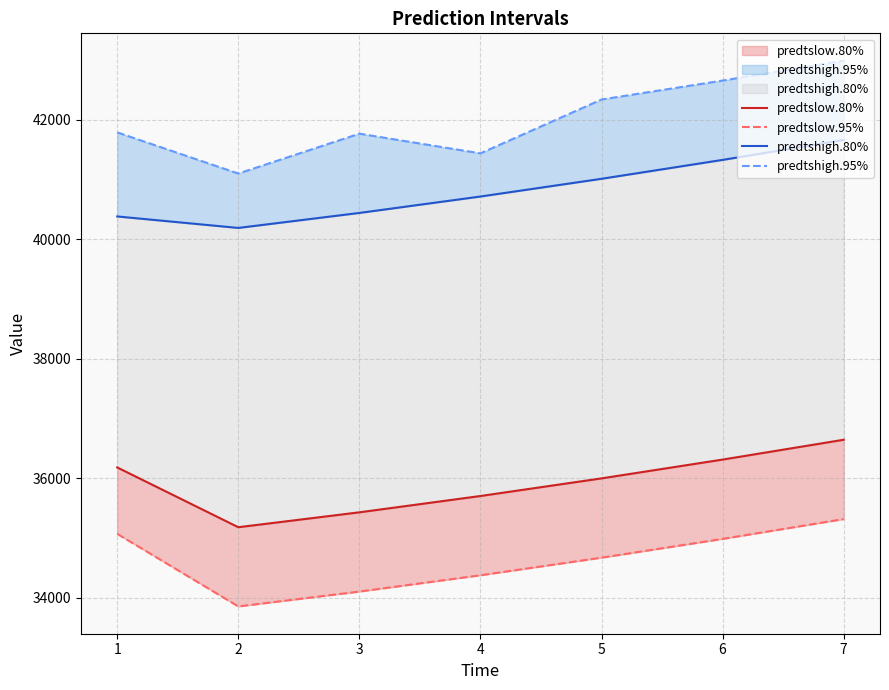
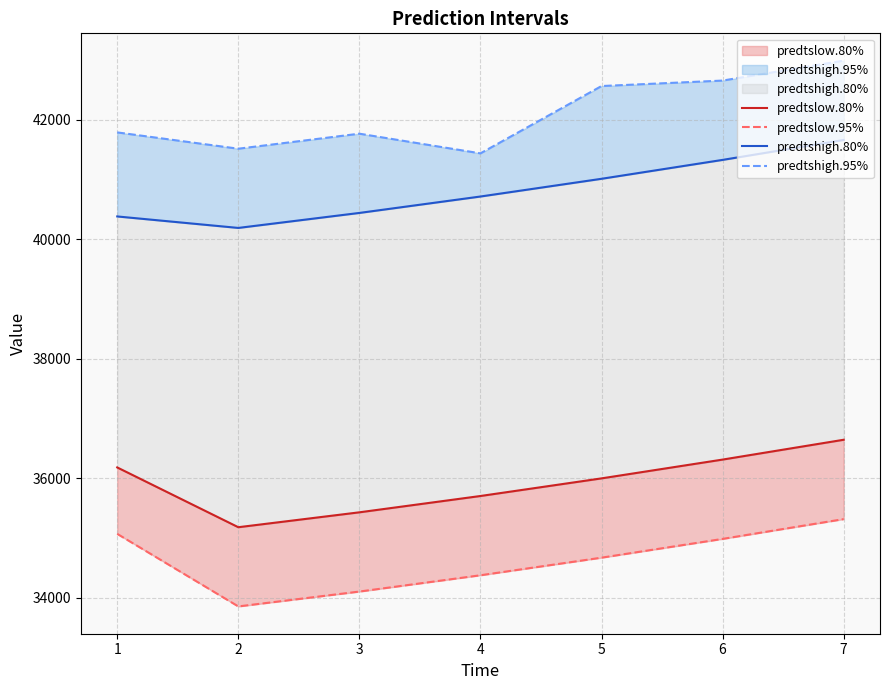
  {
    "predtshigh.95%": {
      "1": 41800,
-     "2": 41100,
+     "2": 41500,
      "3": 41800,
      "4": 41400,
-     "5": 42300,
+     "5": 42600,
      "6": 42700
    }
  }
